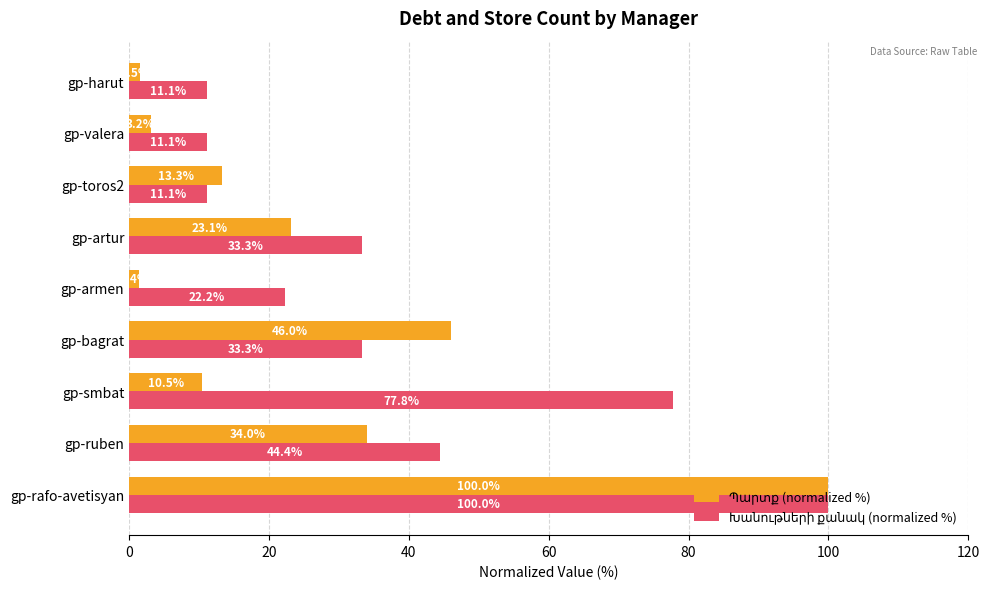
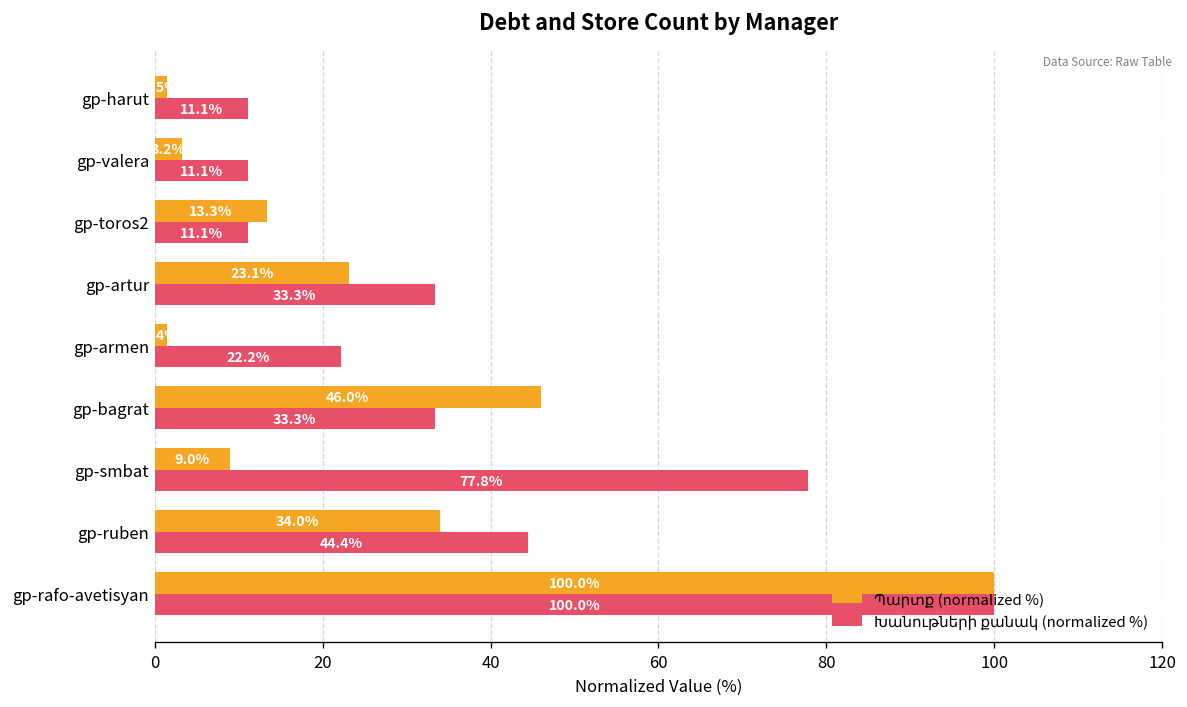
  {
    "Պարտք (normalized %)": {
      "gp-valera": "3.2%",
      "gp-toros2": "13.3%",
      "gp-artur": "23.1%",
      "gp-bagrat": "46.0%",
-     "gp-smbat": "10.5%",
+     "gp-smbat": "9.0%",
      "gp-ruben": "34.0%",
      "gp-rafo-avetisyan": "100.0%"
    },
    "Խանութների քանակ (normalized %)": {
      "gp-harut": "11.1%",
      "gp-valera": "11.1%",
      "gp-toros2": "11.1%",
      "gp-artur": "33.3%",
      "gp-armen": "22.2%",
      "gp-bagrat": "33.3%",
      "gp-smbat": "77.8%",
      "gp-ruben": "44.4%",
      "gp-rafo-avetisyan": "100.0%"
    }
  }
